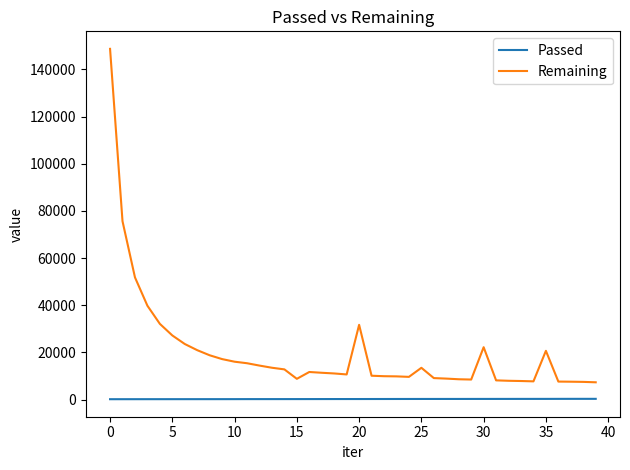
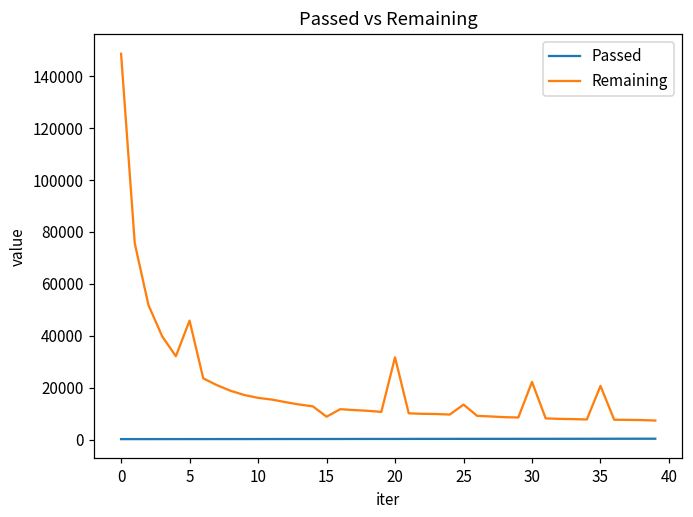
  {
    "Passed": {
      "0": 0,
      "5": 0,
      "10": 0,
      "15": 0,
      "20": 0,
      "25": 0,
      "30": 0,
      "35": 0
    },
    "Remaining": {
      "0": 149000,
-     "5": 27000,
+     "5": 46000,
      "10": 16000,
      "15": 9000,
      "20": 32000,
      "25": 13000,
      "30": 22000,
      "35": 21000
    }
  }
